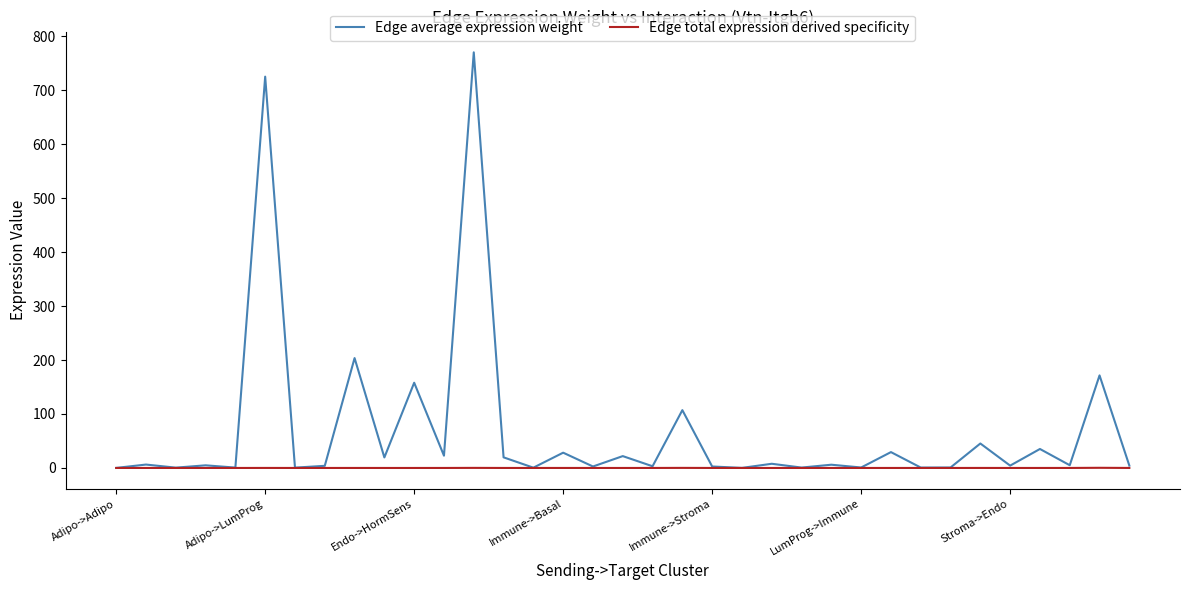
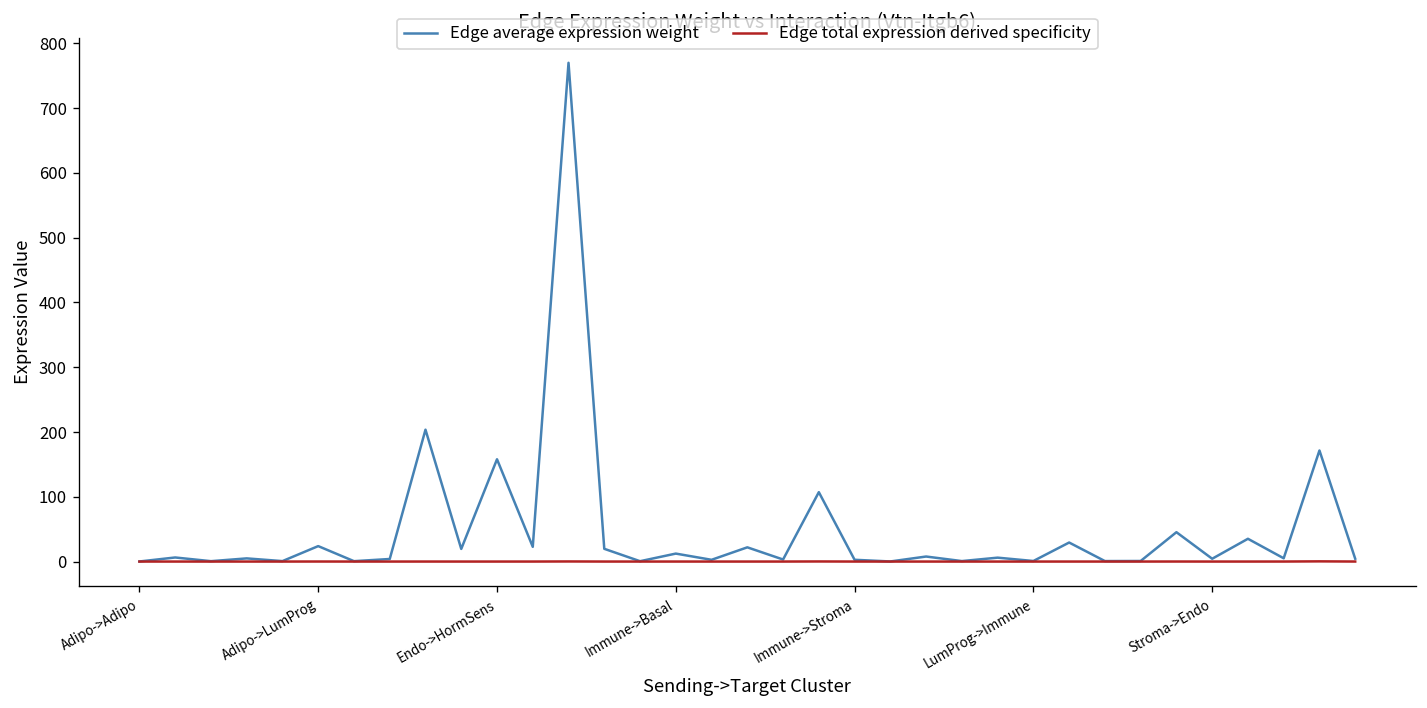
  {
    "Edge average expression weight": {
-     "Adipo->LumProg": 720,
+     "Adipo->LumProg": 20,
      "Endo->HormSens": 160,
-     "Immune->Basal": 30
+     "Immune->Basal": 10
    },
    "Edge total expression derived specificity": {
      "Adipo->LumProg": 0,
      "Endo->HormSens": 0,
      "Immune->Basal": 0
    }
  }
